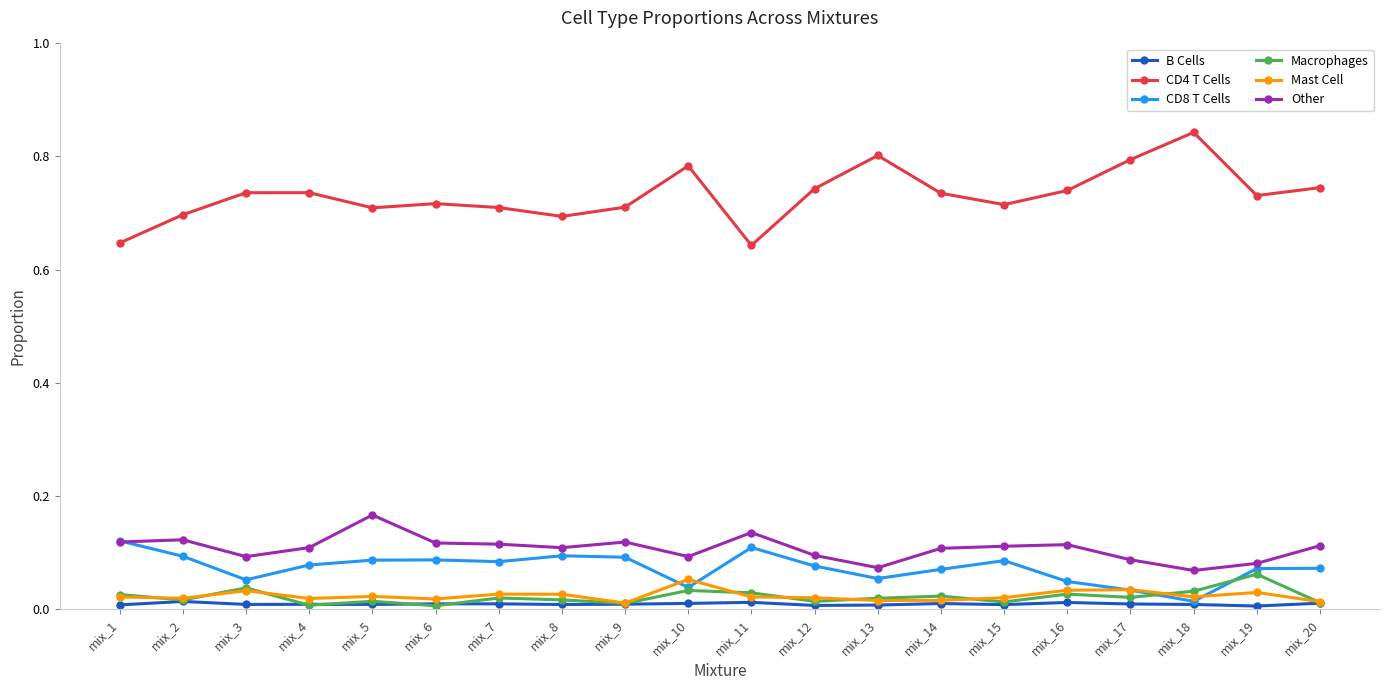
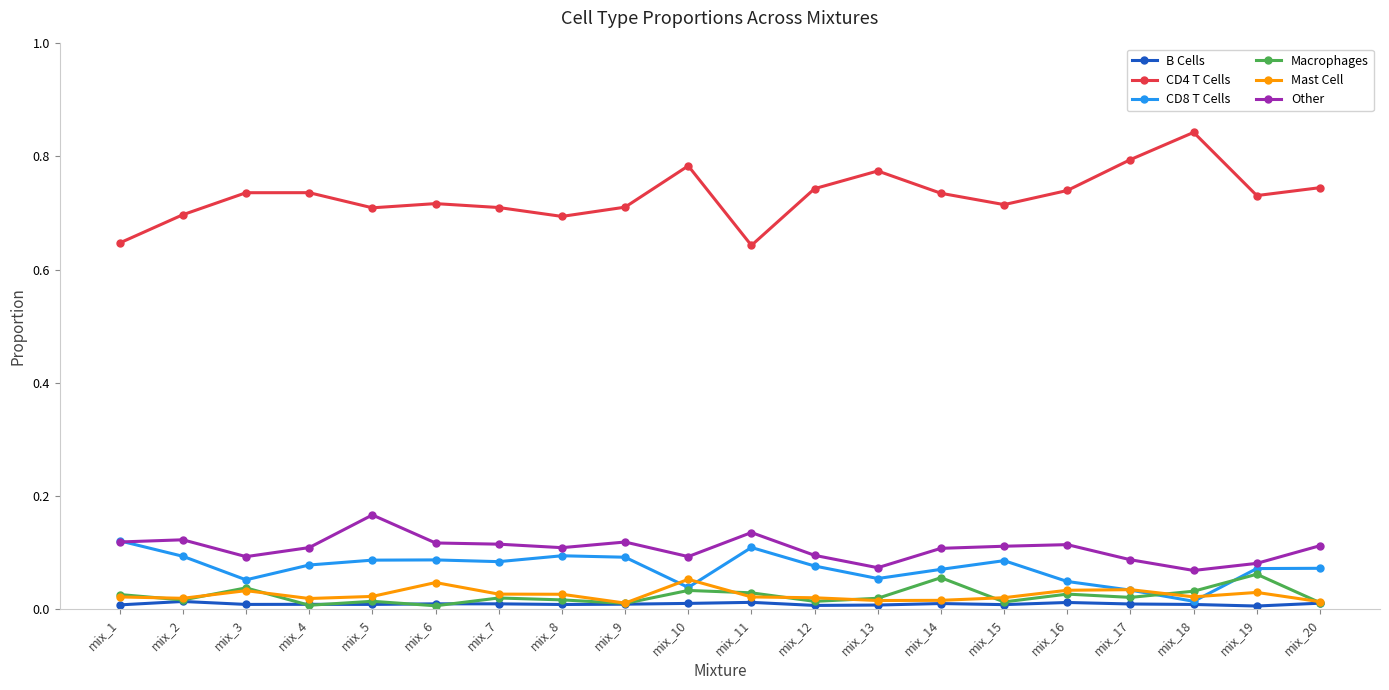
  {
    "B Cells": {
      "mix_1": 0.01,
      "mix_3": 0.01,
      "mix_5": 0.01,
      "mix_7": 0.01,
      "mix_8": 0.01,
      "mix_10": 0.01,
      "mix_11": 0.01,
      "mix_12": 0.01,
      "mix_13": 0.01,
      "mix_14": 0.01,
      "mix_15": 0.01,
      "mix_16": 0.01,
      "mix_17": 0.01,
      "mix_18": 0.01,
      "mix_19": 0.00
    },
    "CD4 T Cells": {
      "mix_1": 0.65,
      "mix_2": 0.70,
      "mix_3": 0.74,
      "mix_4": 0.74,
      "mix_5": 0.71,
      "mix_6": 0.72,
      "mix_7": 0.71,
      "mix_8": 0.69,
      "mix_9": 0.71,
      "mix_10": 0.78,
      "mix_11": 0.64,
      "mix_12": 0.74,
-     "mix_13": 0.80,
+     "mix_13": 0.77,
      "mix_14": 0.73,
      "mix_15": 0.71,
      "mix_16": 0.74,
      "mix_17": 0.79,
      "mix_18": 0.84,
      "mix_19": 0.73,
      "mix_20": 0.74
    },
    "CD8 T Cells": {
      "mix_2": 0.09,
      "mix_3": 0.05,
      "mix_4": 0.08,
      "mix_5": 0.09,
      "mix_6": 0.09,
      "mix_7": 0.08,
      "mix_8": 0.09,
      "mix_9": 0.09,
      "mix_10": 0.04,
      "mix_11": 0.11,
      "mix_12": 0.08,
      "mix_13": 0.05,
      "mix_14": 0.07,
      "mix_15": 0.08,
      "mix_16": 0.05,
      "mix_18": 0.01,
      "mix_19": 0.07,
      "mix_20": 0.07
    },
    "Macrophages": {
      "mix_3": 0.04,
      "mix_5": 0.01,
      "mix_7": 0.02,
      "mix_8": 0.02,
      "mix_10": 0.03,
      "mix_11": 0.03,
      "mix_12": 0.01,
-     "mix_14": 0.02,
+     "mix_14": 0.05,
      "mix_15": 0.01,
      "mix_16": 0.03,
      "mix_17": 0.02,
      "mix_18": 0.03,
      "mix_19": 0.06
    },
    "Mast Cell": {
      "mix_3": 0.03,
      "mix_4": 0.02,
      "mix_5": 0.02,
-     "mix_6": 0.02,
+     "mix_6": 0.05,
      "mix_7": 0.03,
      "mix_8": 0.03,
      "mix_10": 0.05,
      "mix_11": 0.02,
      "mix_12": 0.02,
      "mix_14": 0.01,
      "mix_15": 0.02,
      "mix_16": 0.03,
      "mix_18": 0.02,
      "mix_19": 0.03
    },
    "Other": {
      "mix_2": 0.12,
      "mix_3": 0.09,
      "mix_4": 0.11,
      "mix_5": 0.17,
      "mix_6": 0.12,
      "mix_7": 0.11,
      "mix_8": 0.11,
      "mix_9": 0.12,
      "mix_10": 0.09,
      "mix_11": 0.13,
      "mix_12": 0.09,
      "mix_13": 0.07,
      "mix_14": 0.11,
      "mix_15": 0.11,
      "mix_16": 0.11,
      "mix_17": 0.09,
      "mix_18": 0.07,
      "mix_19": 0.08,
      "mix_20": 0.11
    }
  }
